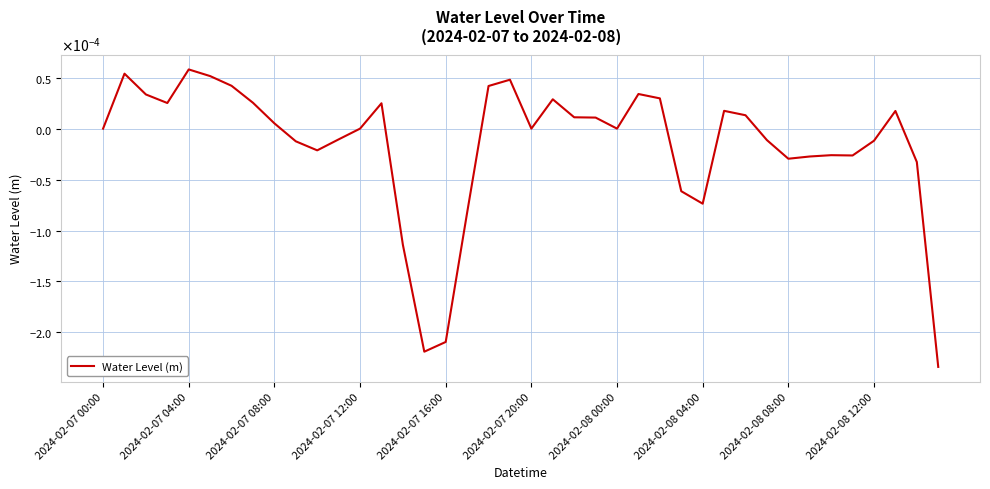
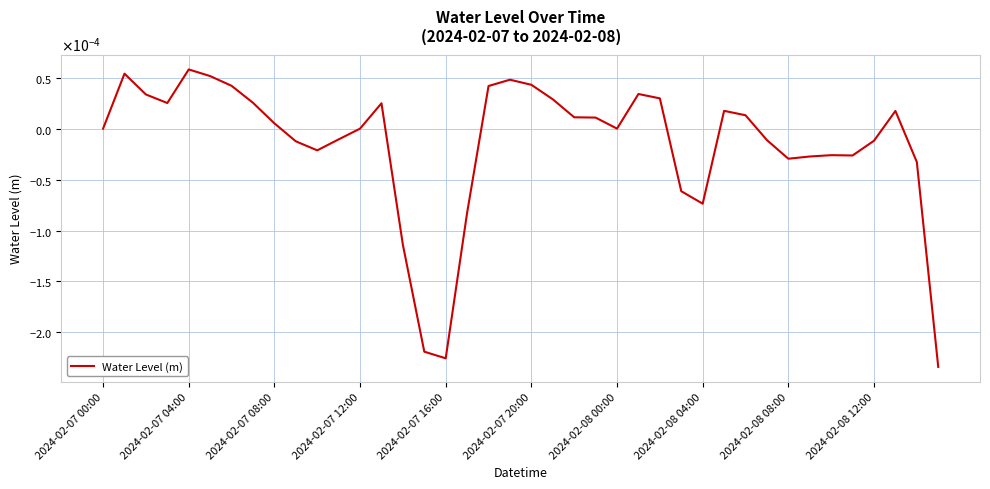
  {
    "2024-02-07 00:00": 0.000000,
    "2024-02-07 04:00": 0.000058,
    "2024-02-07 08:00": 0.000005,
    "2024-02-07 12:00": 0.000000,
-   "2024-02-07 16:00": -0.000209,
-   "2024-02-07 20:00": 0.00000,
+   "2024-02-07 16:00": -0.000225,
+   "2024-02-07 20:00": 0.00004,
    "2024-02-08 00:00": 0.000000,
    "2024-02-08 04:00": -0.000074,
    "2024-02-08 08:00": -0.000030,
    "2024-02-08 12:00": -0.000012
  }
